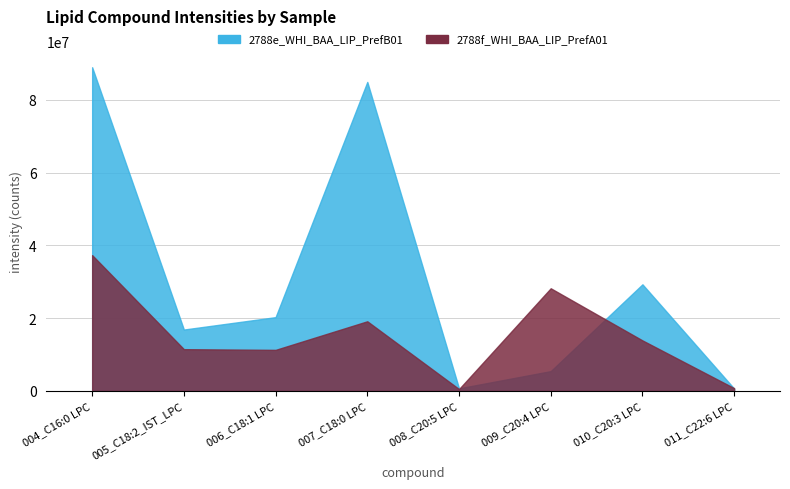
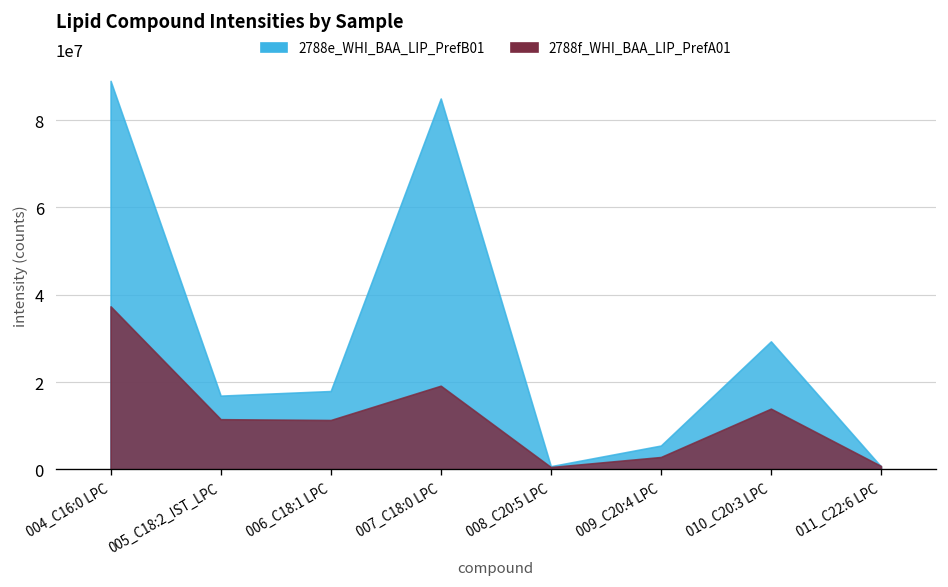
  {
    "2788e_WHI_BAA_LIP_PrefB01": {
      "004_C16:0 LPC": 89000000,
      "005_C18:2_IST_LPC": 17000000,
-     "006_C18:1 LPC": 20000000,
+     "006_C18:1 LPC": 18000000,
      "007_C18:0 LPC": 85000000,
      "009_C20:4 LPC": 5000000,
      "010_C20:3 LPC": 29000000
    },
    "2788f_WHI_BAA_LIP_PrefA01": {
      "004_C16:0 LPC": 37000000,
      "005_C18:2_IST_LPC": 11000000,
      "006_C18:1 LPC": 11000000,
      "007_C18:0 LPC": 19000000,
-     "009_C20:4 LPC": 28000000,
+     "009_C20:4 LPC": 3000000,
      "010_C20:3 LPC": 14000000
    }
  }
